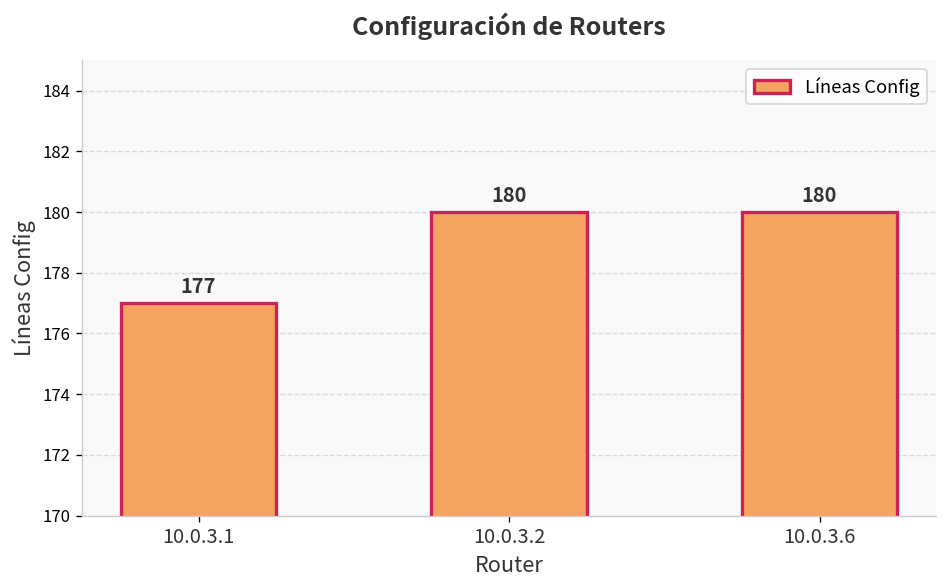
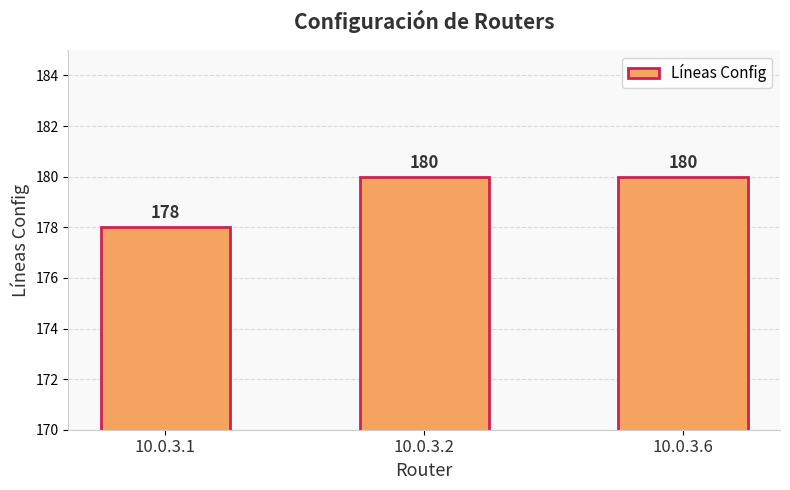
  {
-   "10.0.3.1": 177,
+   "10.0.3.1": 178,
    "10.0.3.2": 180,
    "10.0.3.6": 180
  }
